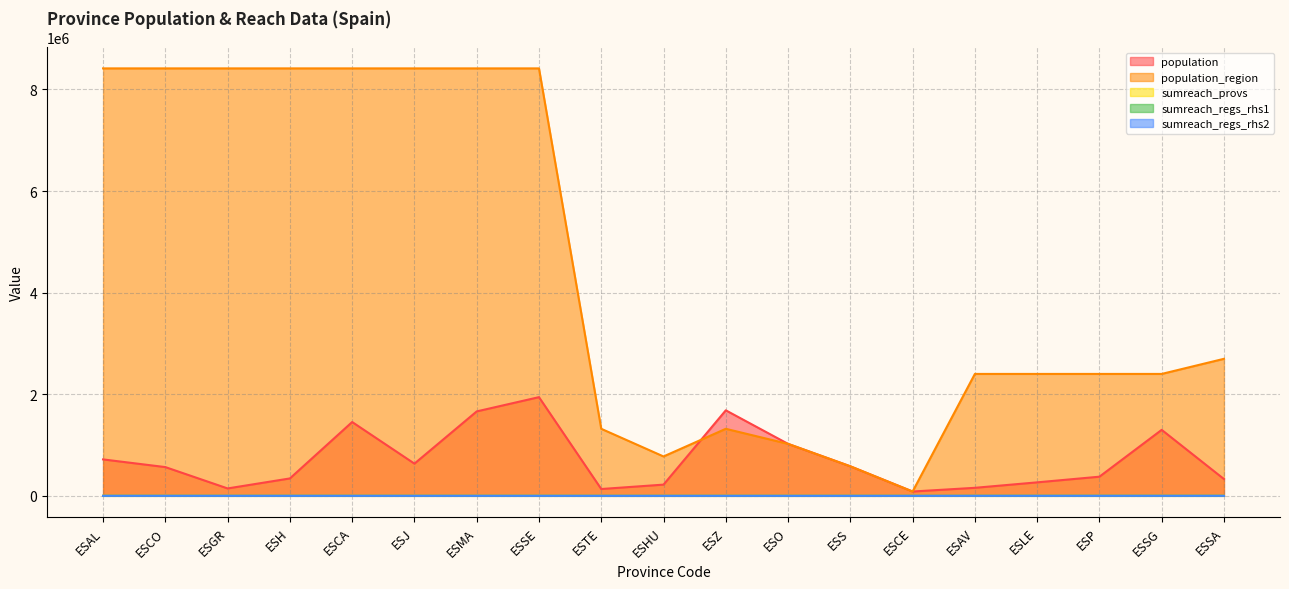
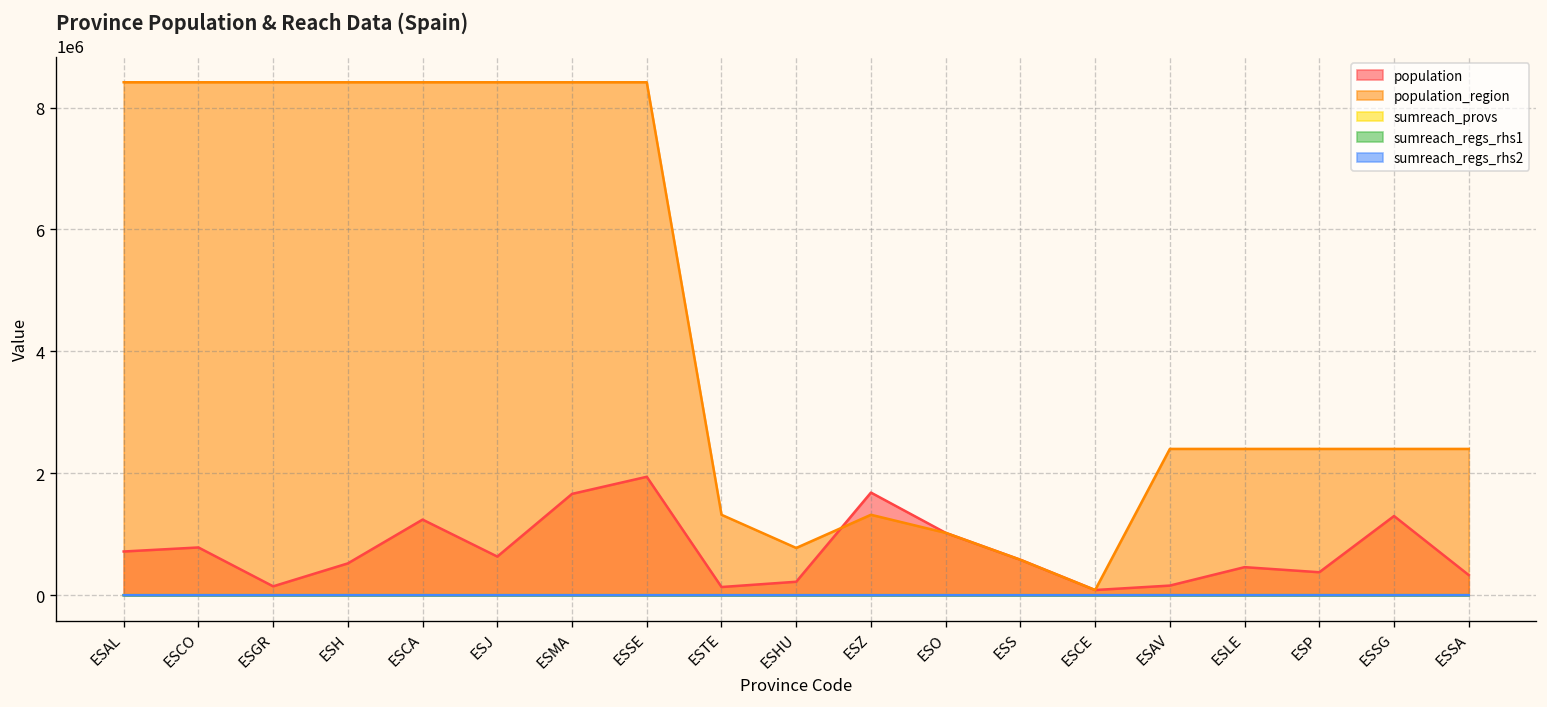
  {
    "population": {
      "ESAL": 700000,
-     "ESCO": 600000,
+     "ESCO": 800000,
      "ESGR": 100000,
-     "ESH": 300000,
-     "ESCA": 1500000,
+     "ESH": 500000,
+     "ESCA": 1200000,
      "ESJ": 600000,
      "ESMA": 1700000,
      "ESSE": 1900000,
      "ESTE": 100000,
      "ESHU": 200000,
      "ESZ": 1700000,
      "ESAV": 200000,
-     "ESLE": 300000,
+     "ESLE": 500000,
      "ESP": 400000,
      "ESSG": 1300000,
      "ESSA": 300000
    },
    "population_region": {
      "ESAL": 8400000,
      "ESCO": 8400000,
      "ESGR": 8400000,
      "ESH": 8400000,
      "ESCA": 8400000,
      "ESJ": 8400000,
      "ESMA": 8400000,
      "ESSE": 8400000,
      "ESTE": 1300000,
      "ESHU": 800000,
      "ESZ": 1300000,
      "ESAV": 2400000,
      "ESLE": 2400000,
      "ESP": 2400000,
      "ESSG": 2400000,
-     "ESSA": 2700000
+     "ESSA": 2400000
    },
    "sumreach_regs_rhs2": {
      "ESAL": 0,
      "ESCO": 0,
      "ESGR": 0,
      "ESH": 0,
      "ESCA": 0,
      "ESJ": 0,
      "ESMA": 0,
      "ESSE": 0,
      "ESTE": 0,
      "ESHU": 0,
      "ESZ": 0,
      "ESO": 0,
      "ESS": 0,
      "ESCE": 0,
      "ESAV": 0,
      "ESLE": 0,
      "ESP": 0,
      "ESSG": 0,
      "ESSA": 0
    }
  }
